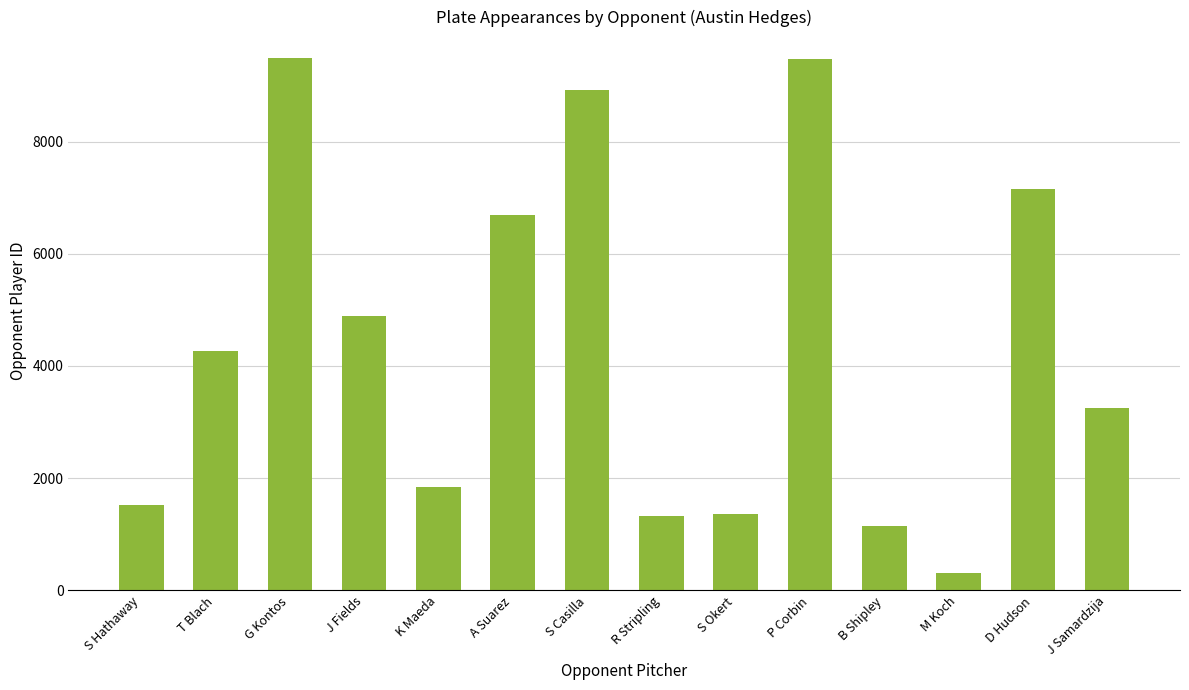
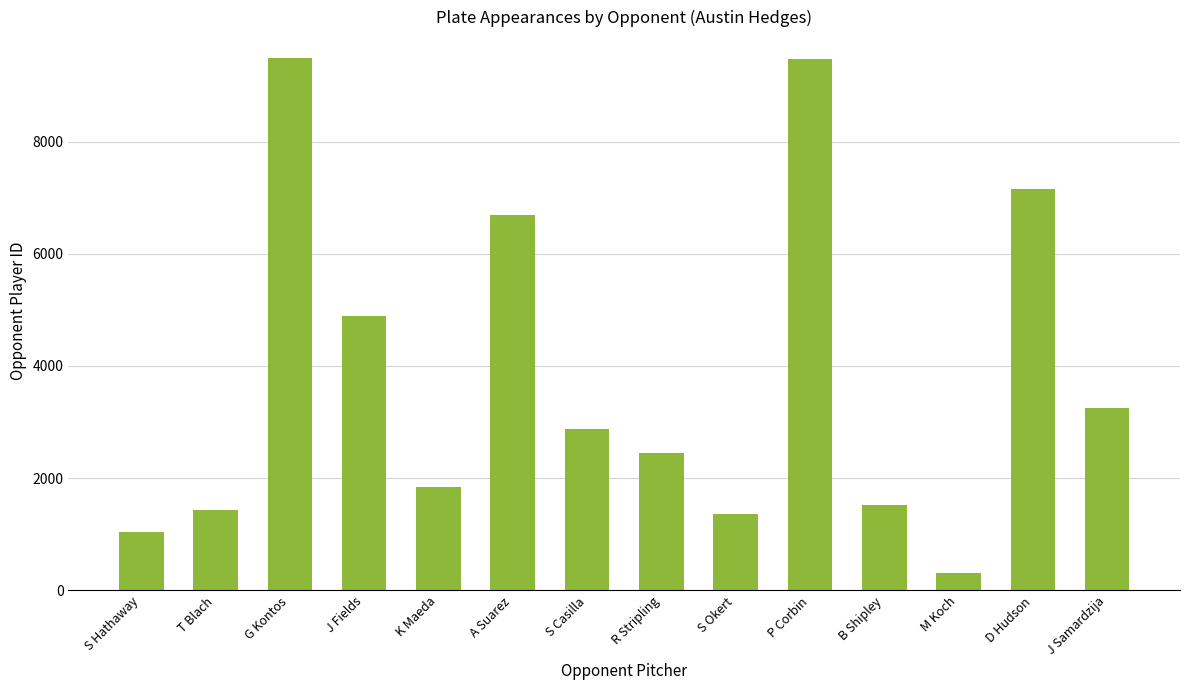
  {
-   "S Hathaway": 1500,
-   "T Blach": 4300,
+   "S Hathaway": 1000,
+   "T Blach": 1400,
    "G Kontos": 9500,
    "J Fields": 4900,
    "K Maeda": 1800,
    "A Suarez": 6700,
-   "S Casilla": 8900,
-   "R Stripling": 1300,
+   "S Casilla": 2900,
+   "R Stripling": 2400,
    "S Okert": 1400,
    "P Corbin": 9500,
-   "B Shipley": 1100,
+   "B Shipley": 1500,
    "M Koch": 300,
    "D Hudson": 7100,
    "J Samardzija": 3300
  }
